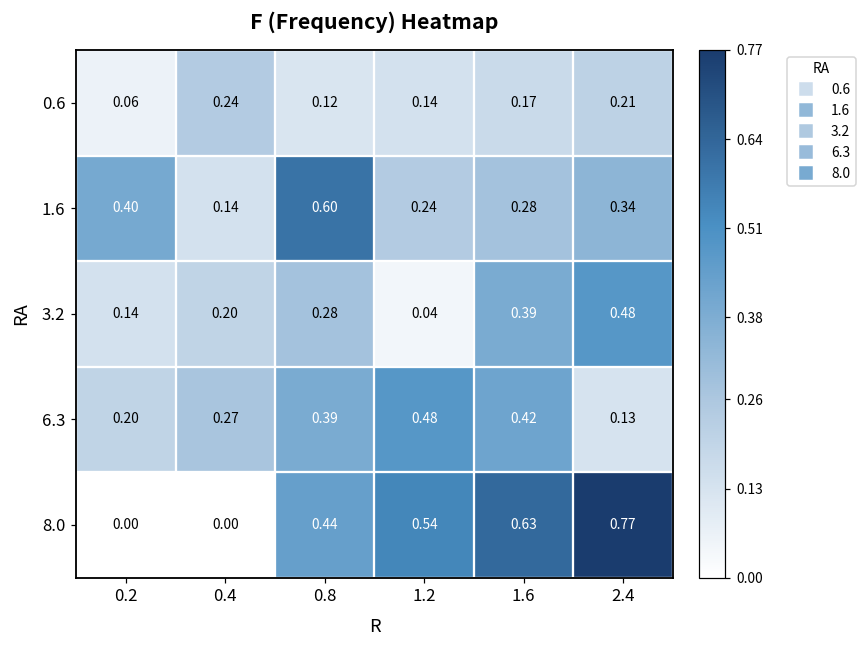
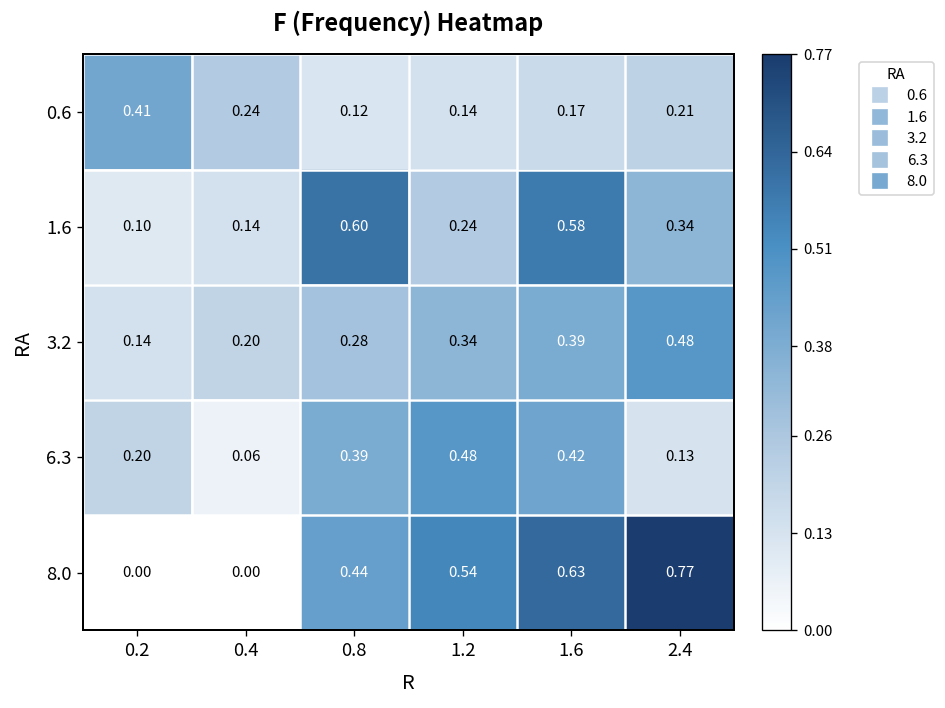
  {
    "0.6": {
-     "0.2": 0.06,
+     "0.2": 0.41,
      "0.4": 0.24,
      "0.8": 0.12,
      "1.2": 0.14,
      "1.6": 0.17,
      "2.4": 0.21
    },
    "1.6": {
-     "0.2": 0.40,
+     "0.2": 0.10,
      "0.4": 0.14,
      "0.8": 0.60,
      "1.2": 0.24,
-     "1.6": 0.28,
+     "1.6": 0.58,
      "2.4": 0.34
    },
    "3.2": {
      "0.2": 0.14,
      "0.4": 0.20,
      "0.8": 0.28,
-     "1.2": 0.04,
+     "1.2": 0.34,
      "1.6": 0.39,
      "2.4": 0.48
    },
    "6.3": {
      "0.2": 0.20,
-     "0.4": 0.27,
+     "0.4": 0.06,
      "0.8": 0.39,
      "1.2": 0.48,
      "1.6": 0.42,
      "2.4": 0.13
    },
    "8.0": {
      "0.2": 0.00,
      "0.4": 0.00,
      "0.8": 0.44,
      "1.2": 0.54,
      "1.6": 0.63,
      "2.4": 0.77
    }
  }
